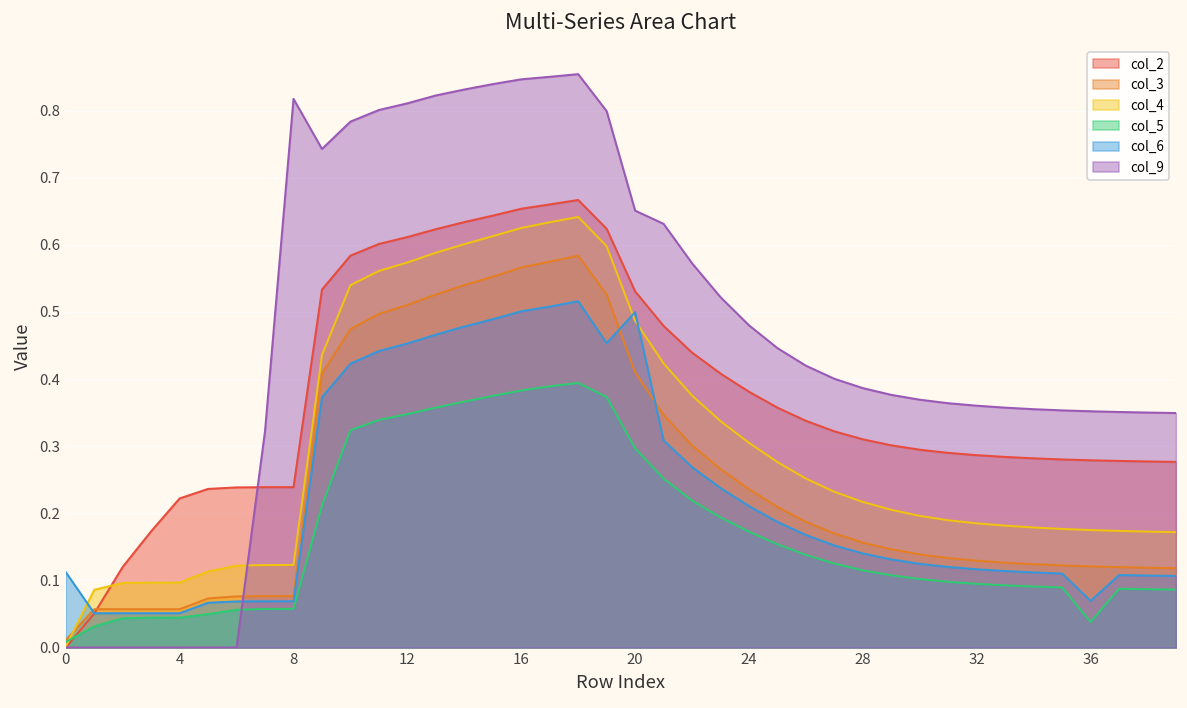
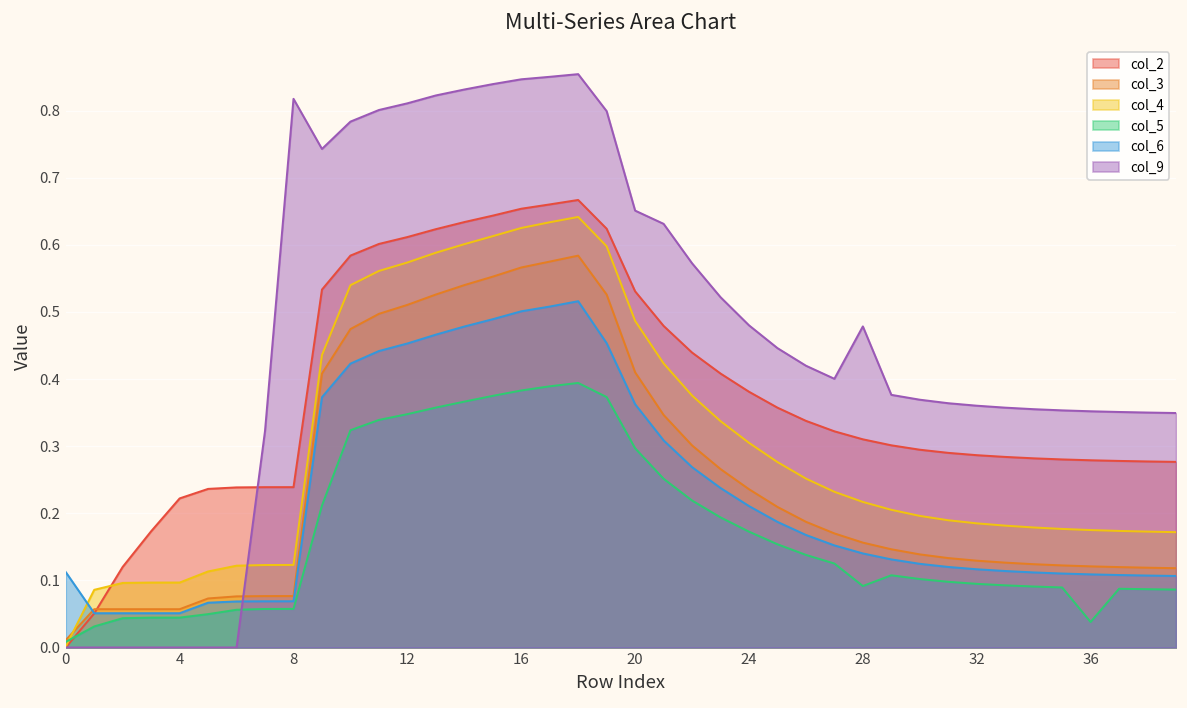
  {
    "col_5": {
      "4": 0.04,
      "8": 0.06,
      "12": 0.35,
      "16": 0.38,
      "20": 0.30,
      "24": 0.17,
-     "28": 0.11,
+     "28": 0.09,
      "32": 0.09,
      "36": 0.04
    },
    "col_6": {
      "0": 0.11,
      "4": 0.05,
      "8": 0.07,
      "12": 0.45,
      "16": 0.50,
-     "20": 0.50,
+     "20": 0.36,
      "24": 0.21,
      "28": 0.14,
      "32": 0.12,
-     "36": 0.07
+     "36": 0.11
    },
    "col_9": {
      "4": 0.00,
      "8": 0.82,
      "12": 0.81,
      "16": 0.85,
      "20": 0.65,
      "24": 0.48,
-     "28": 0.39,
+     "28": 0.48,
      "32": 0.36,
      "36": 0.35
    }
  }
